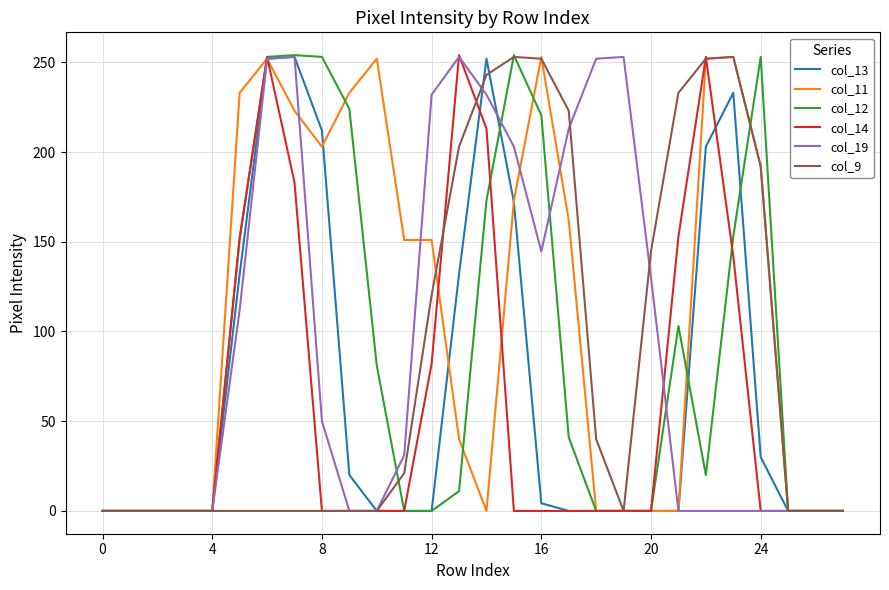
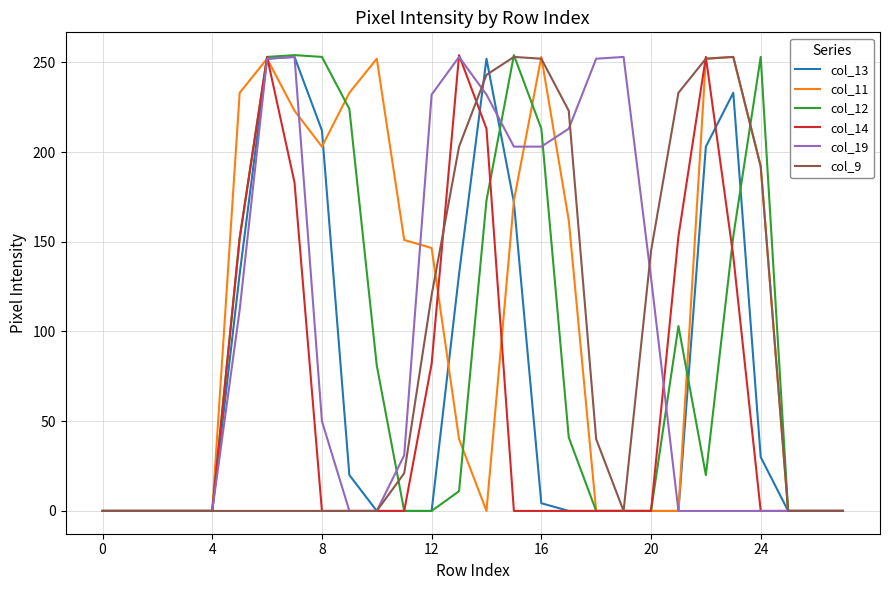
  {
    "col_13": {
      "8": 212,
      "16": 4,
      "24": 30
    },
    "col_11": {
      "8": 203,
-     "12": 151
+     "12": 147
    },
    "col_12": {
      "8": 253,
-     "16": 221,
+     "16": 213,
      "24": 253
    },
    "col_14": {
      "12": 82,
      "16": 0
    },
    "col_19": {
      "8": 50,
      "12": 232,
-     "16": 145,
+     "16": 203,
      "20": 130
    },
    "col_9": {
      "12": 120,
      "20": 145
    }
  }
